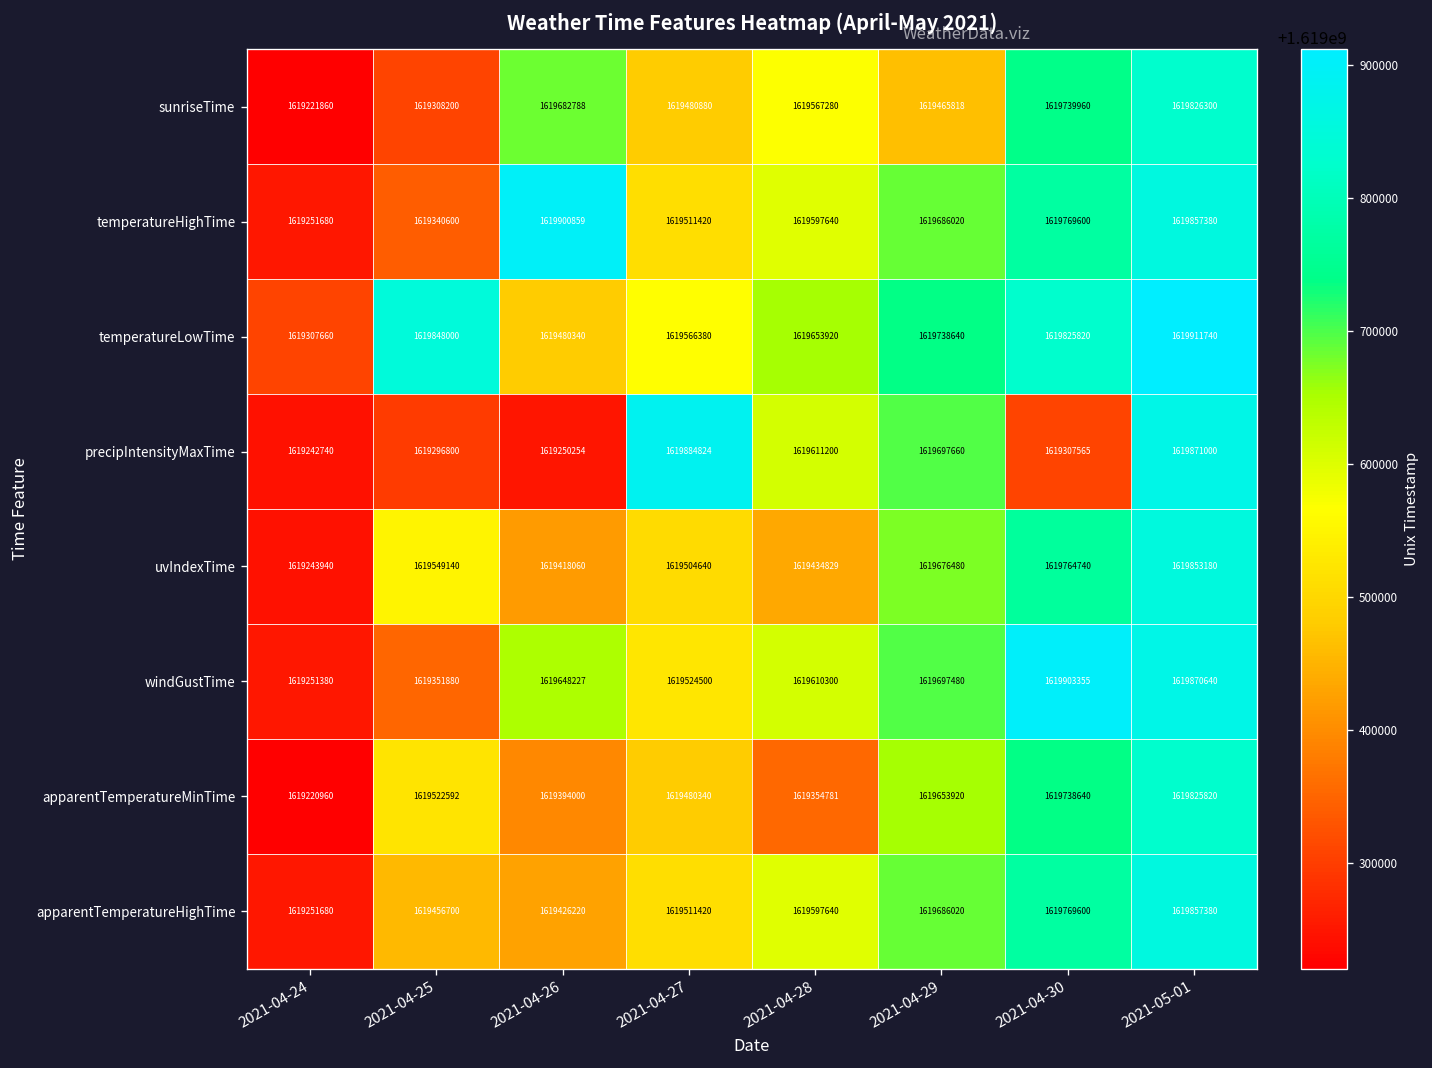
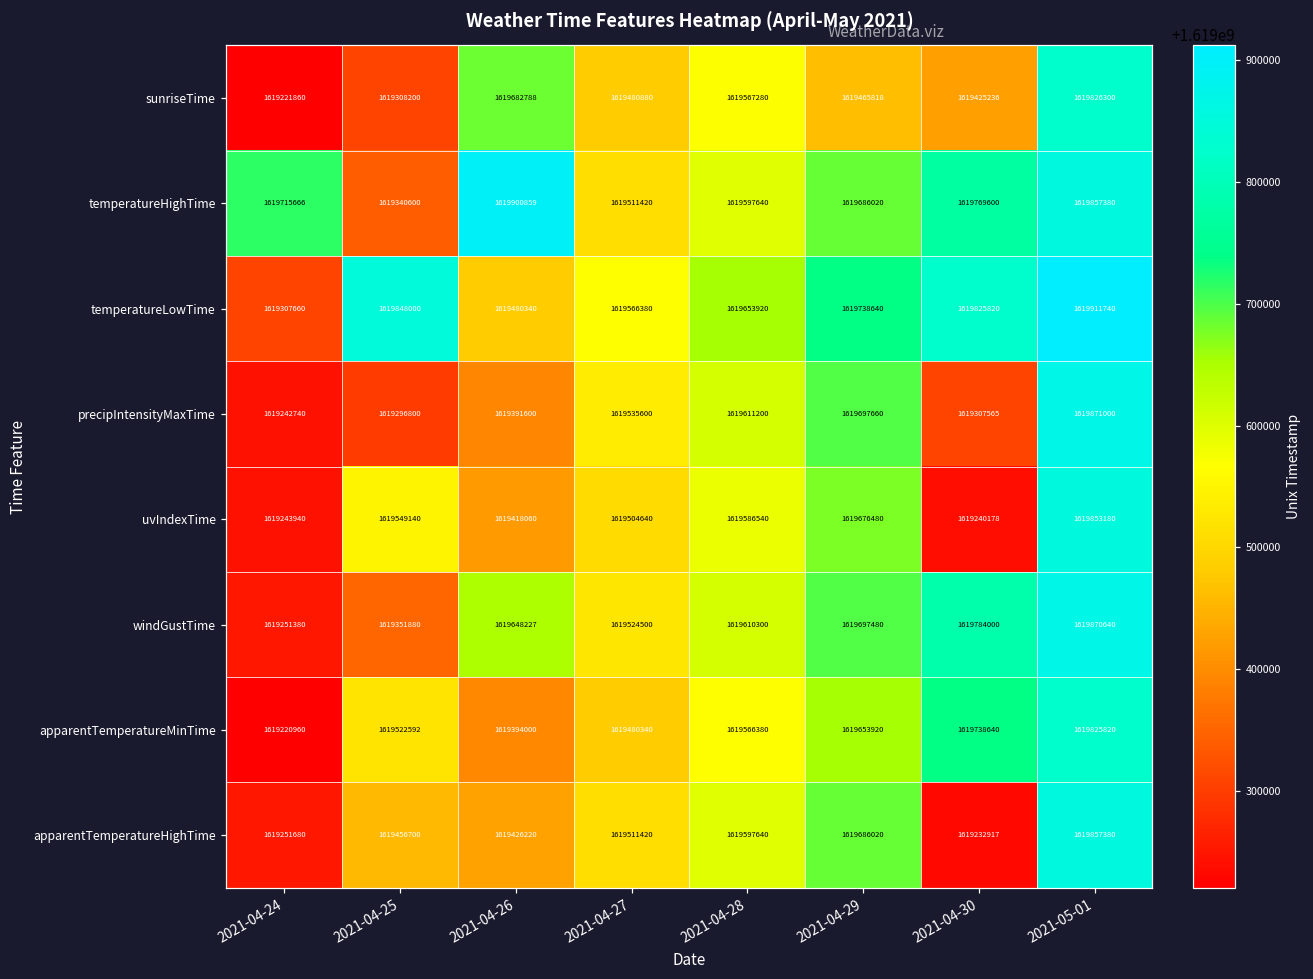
  {
    "sunriseTime": {
      "2021-04-24": 1619221860,
      "2021-04-25": 1619308200,
      "2021-04-26": 1619682788,
      "2021-04-27": 1619480880,
      "2021-04-28": 1619567280,
      "2021-04-29": 1619465818,
-     "2021-04-30": 1619739960,
+     "2021-04-30": 1619425236,
      "2021-05-01": 1619826300
    },
    "temperatureHighTime": {
-     "2021-04-24": 1619251680,
+     "2021-04-24": 1619715666,
      "2021-04-25": 1619340600,
      "2021-04-26": 1619900859,
      "2021-04-27": 1619511420,
      "2021-04-28": 1619597640,
      "2021-04-29": 1619686020,
      "2021-04-30": 1619769600,
      "2021-05-01": 1619857380
    },
    "temperatureLowTime": {
      "2021-04-24": 1619307660,
      "2021-04-25": 1619848000,
      "2021-04-26": 1619480340,
      "2021-04-27": 1619566380,
      "2021-04-28": 1619653920,
      "2021-04-29": 1619738640,
      "2021-04-30": 1619825820,
      "2021-05-01": 1619911740
    },
    "precipIntensityMaxTime": {
      "2021-04-24": 1619242740,
      "2021-04-25": 1619296800,
-     "2021-04-26": 1619250254,
-     "2021-04-27": 1619884824,
+     "2021-04-26": 1619391600,
+     "2021-04-27": 1619535600,
      "2021-04-28": 1619611200,
      "2021-04-29": 1619697660,
      "2021-04-30": 1619307565,
      "2021-05-01": 1619871000
    },
    "uvIndexTime": {
      "2021-04-24": 1619243940,
      "2021-04-25": 1619549140,
      "2021-04-26": 1619418060,
      "2021-04-27": 1619504640,
-     "2021-04-28": 1619434829,
+     "2021-04-28": 1619586540,
      "2021-04-29": 1619676480,
-     "2021-04-30": 1619764740,
+     "2021-04-30": 1619240178,
      "2021-05-01": 1619853180
    },
    "windGustTime": {
      "2021-04-24": 1619251380,
      "2021-04-25": 1619351880,
      "2021-04-26": 1619648227,
      "2021-04-27": 1619524500,
      "2021-04-28": 1619610300,
      "2021-04-29": 1619697480,
-     "2021-04-30": 1619903355,
+     "2021-04-30": 1619784000,
      "2021-05-01": 1619870640
    },
    "apparentTemperatureMinTime": {
      "2021-04-24": 1619220960,
      "2021-04-25": 1619522592,
      "2021-04-26": 1619394000,
      "2021-04-27": 1619480340,
-     "2021-04-28": 1619354781,
+     "2021-04-28": 1619566380,
      "2021-04-29": 1619653920,
      "2021-04-30": 1619738640,
      "2021-05-01": 1619825820
    },
    "apparentTemperatureHighTime": {
      "2021-04-24": 1619251680,
      "2021-04-25": 1619456700,
      "2021-04-26": 1619426220,
      "2021-04-27": 1619511420,
      "2021-04-28": 1619597640,
      "2021-04-29": 1619686020,
-     "2021-04-30": 1619769600,
+     "2021-04-30": 1619232917,
      "2021-05-01": 1619857380
    }
  }
